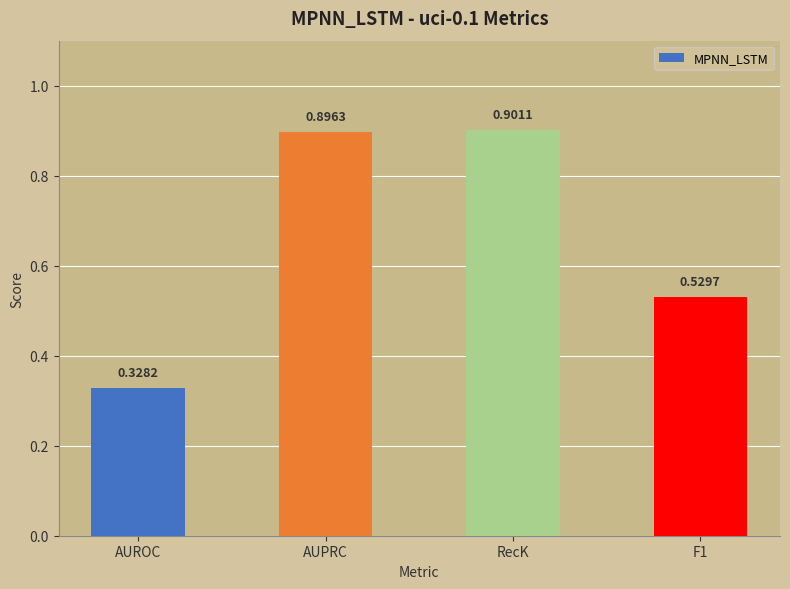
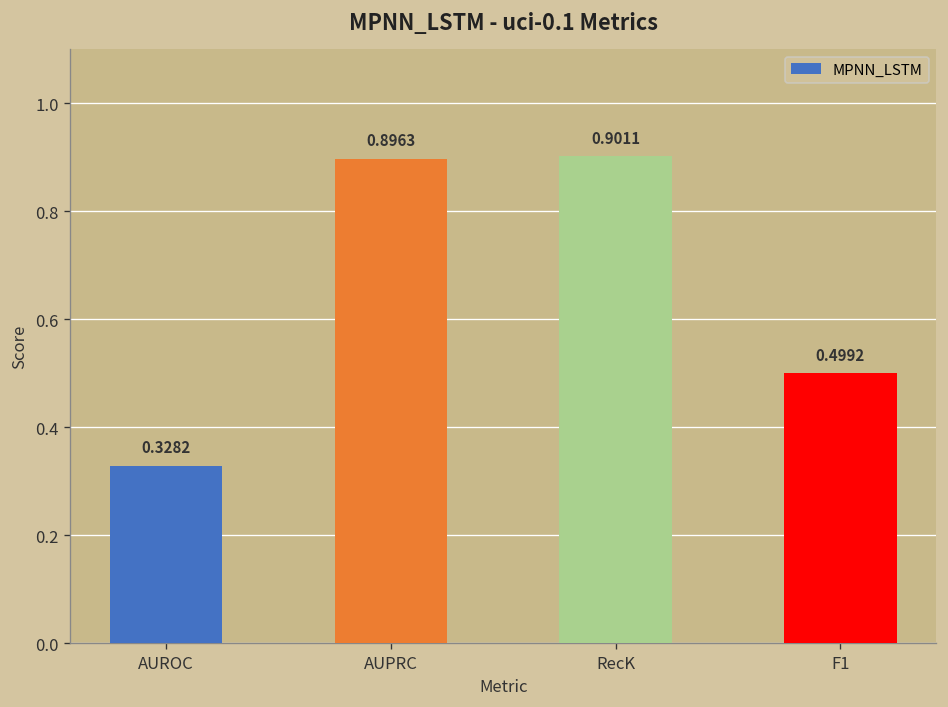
  {
    "AUROC": 0.3282,
    "AUPRC": 0.8963,
    "RecK": 0.9011,
-   "F1": 0.5297
+   "F1": 0.4992
  }
